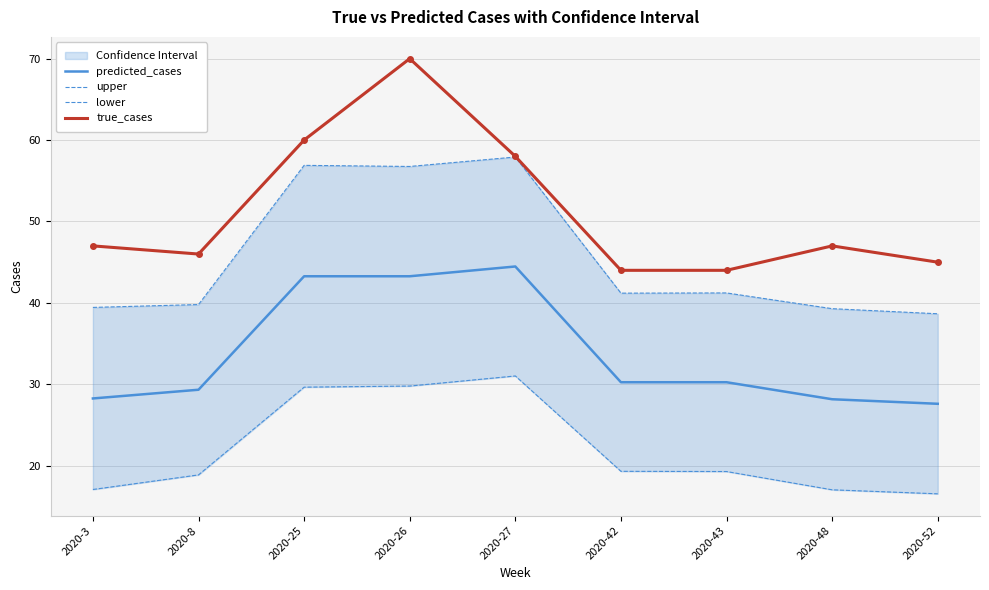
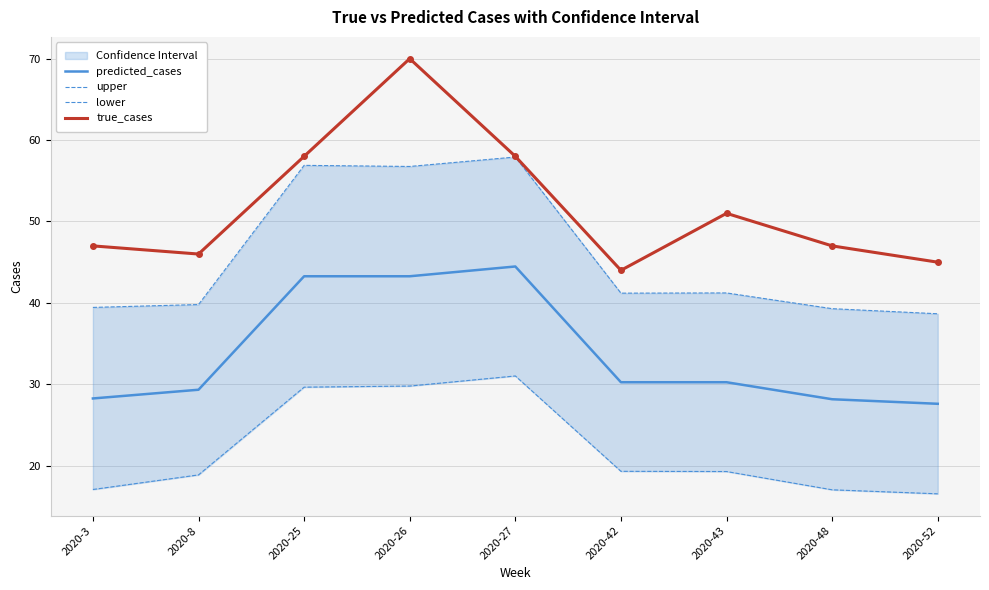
  {
    "true_cases": {
      "2020-3": 47,
      "2020-8": 46,
-     "2020-25": 60,
+     "2020-25": 58,
      "2020-26": 70,
      "2020-42": 44,
-     "2020-43": 44,
+     "2020-43": 51,
      "2020-48": 47,
      "2020-52": 45
    }
  }
